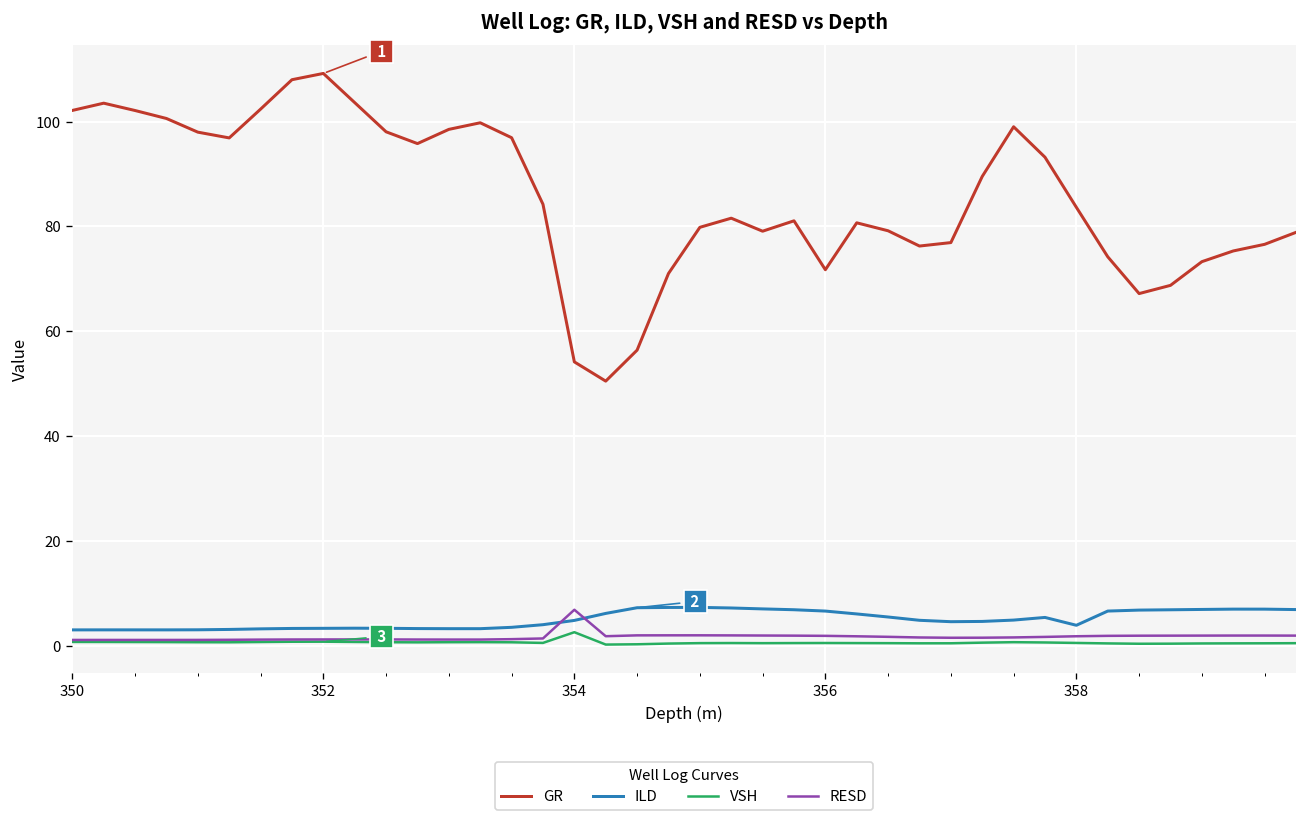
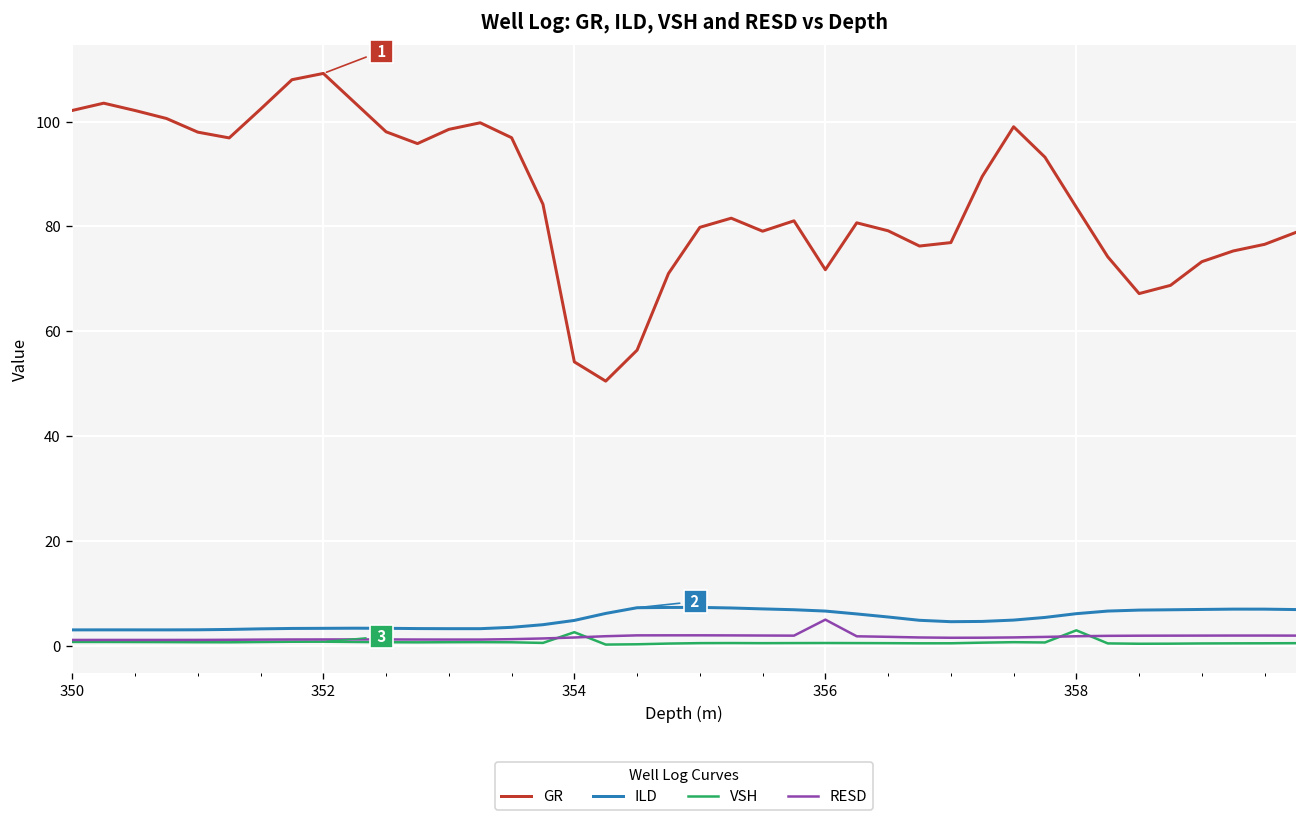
  {
    "GR": {
      "350": 102,
      "352": 109,
      "354": 54,
      "356": 72,
      "358": 84
    },
    "ILD": {
      "350": 3,
      "354": 5,
      "356": 7,
-     "358": 4
+     "358": 6
    },
    "VSH": {
      "354": 3,
      "356": 1,
-     "358": 1
+     "358": 3
    },
    "RESD": {
-     "354": 7,
-     "356": 2,
+     "354": 2,
+     "356": 5,
      "358": 2
    }
  }
